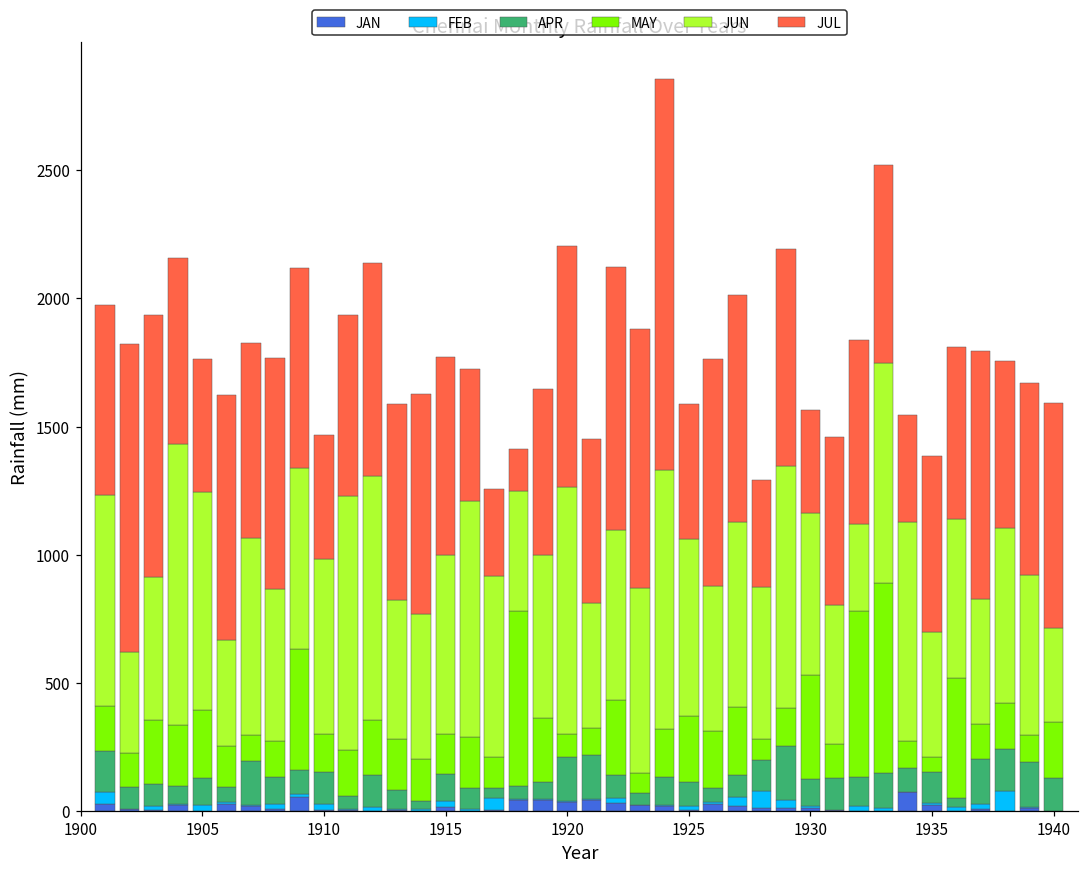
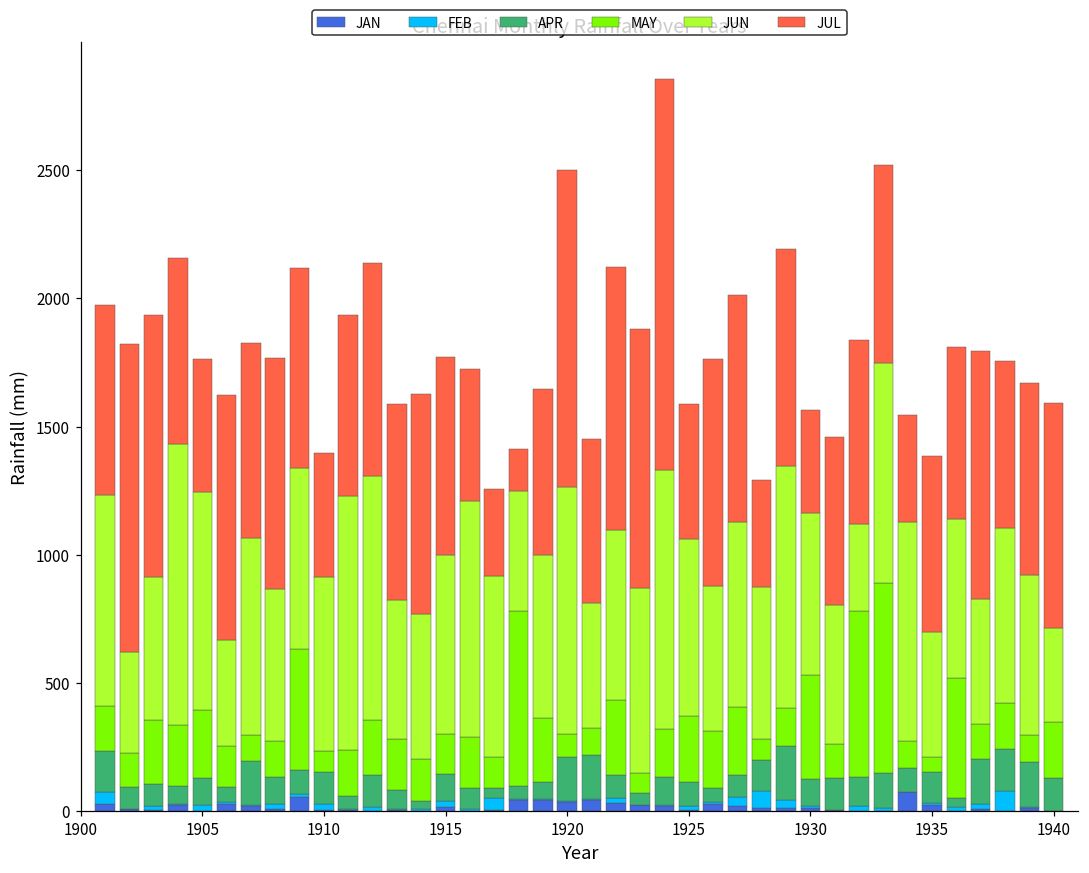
  {
    "JAN": {
      "1915": 20,
      "1920": 40,
      "1930": 10,
      "1935": 20
    },
    "FEB": {
      "1905": 20,
      "1910": 30,
      "1915": 20,
      "1925": 20,
      "1930": 10
    },
    "APR": {
      "1905": 110,
      "1910": 120,
      "1915": 110,
      "1920": 170,
      "1925": 90,
      "1930": 100,
      "1935": 120,
      "1940": 130
    },
    "MAY": {
      "1905": 260,
-     "1910": 150,
+     "1910": 80,
      "1915": 150,
      "1920": 90,
      "1925": 260,
      "1930": 400,
      "1935": 60,
      "1940": 220
    },
    "JUN": {
      "1905": 850,
      "1910": 680,
      "1915": 700,
      "1920": 960,
      "1925": 690,
      "1930": 630,
      "1935": 490,
      "1940": 370
    },
    "JUL": {
      "1905": 520,
      "1910": 480,
      "1915": 780,
-     "1920": 940,
+     "1920": 1230,
      "1925": 530,
      "1930": 400,
      "1935": 690,
      "1940": 880
    }
  }
